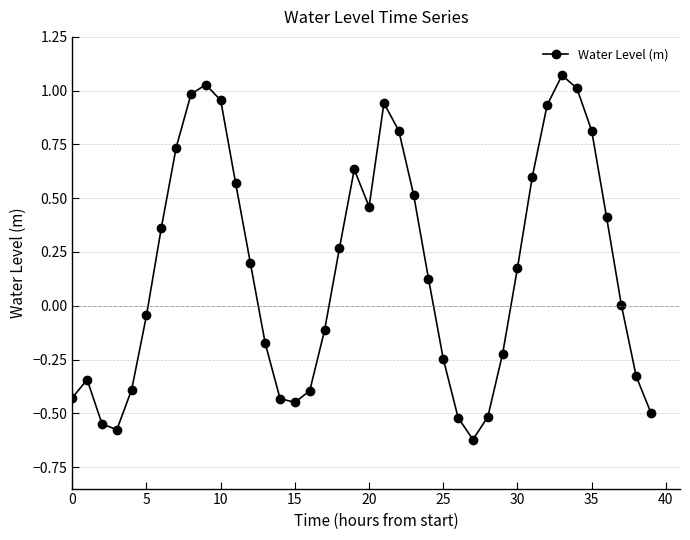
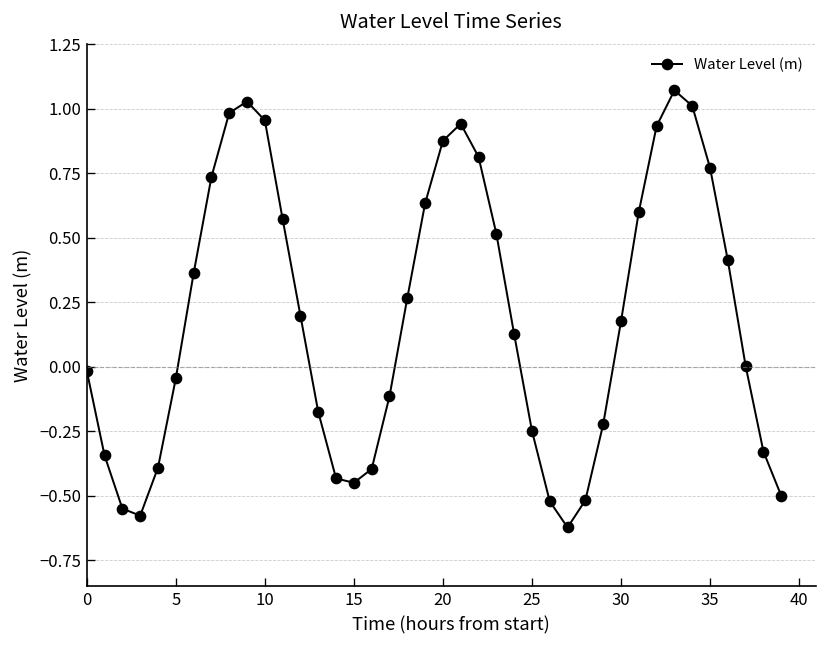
  {
-   "0": -0.43,
+   "0": -0.01,
    "5": -0.04,
    "10": 0.96,
    "15": -0.45,
-   "20": 0.46,
+   "20": 0.88,
    "25": -0.25,
    "30": 0.18,
-   "35": 0.81
+   "35": 0.77
  }
